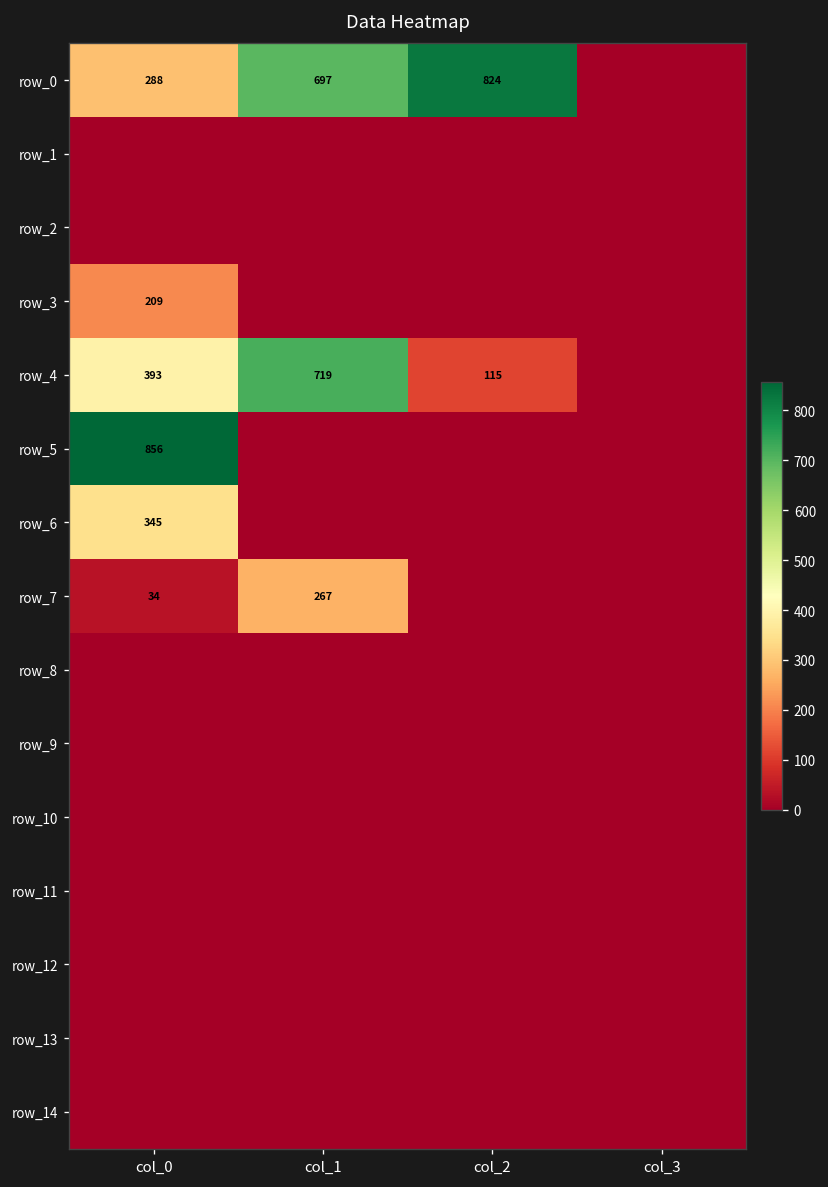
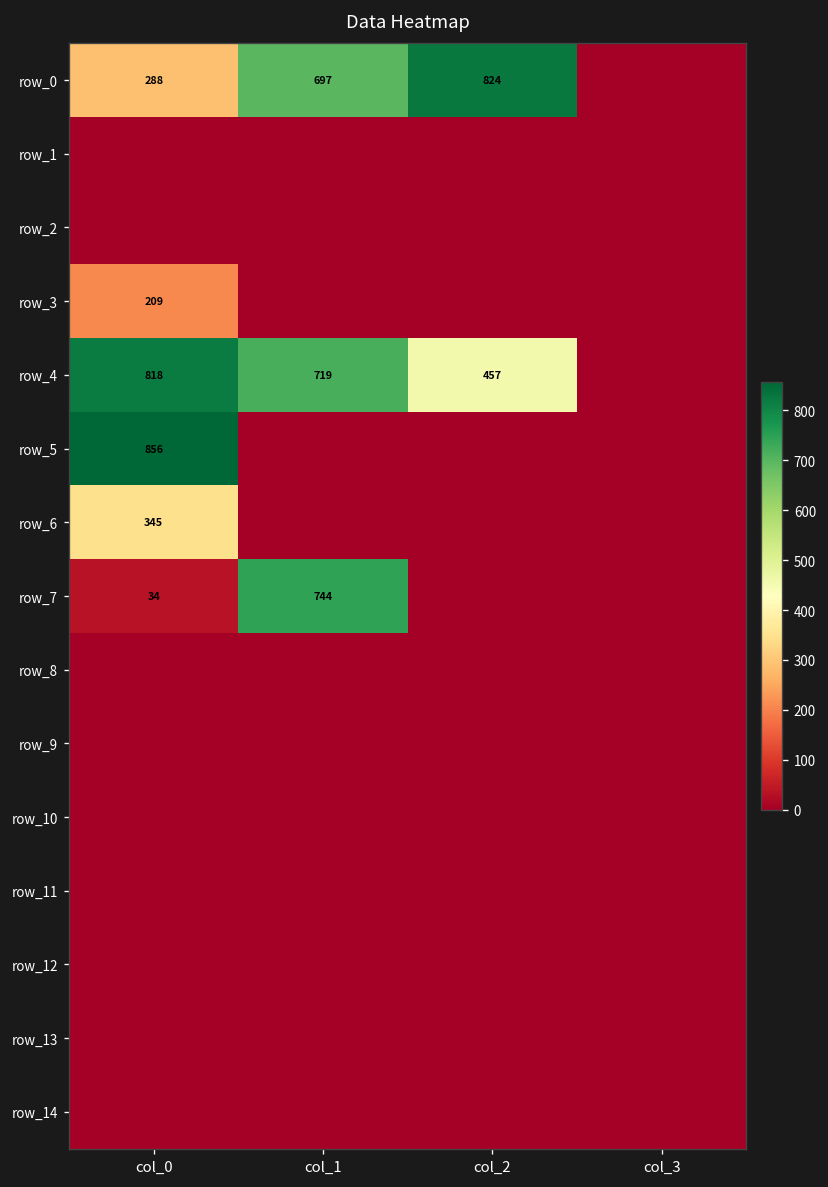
  {
    "row_0": {
      "col_0": 288,
      "col_1": 697,
      "col_2": 824
    },
    "row_3": {
      "col_0": 209
    },
    "row_4": {
-     "col_0": 393,
+     "col_0": 818,
      "col_1": 719,
-     "col_2": 115
+     "col_2": 457
    },
    "row_5": {
      "col_0": 856
    },
    "row_6": {
      "col_0": 345
    },
    "row_7": {
      "col_0": 34,
-     "col_1": 267
+     "col_1": 744
    }
  }
